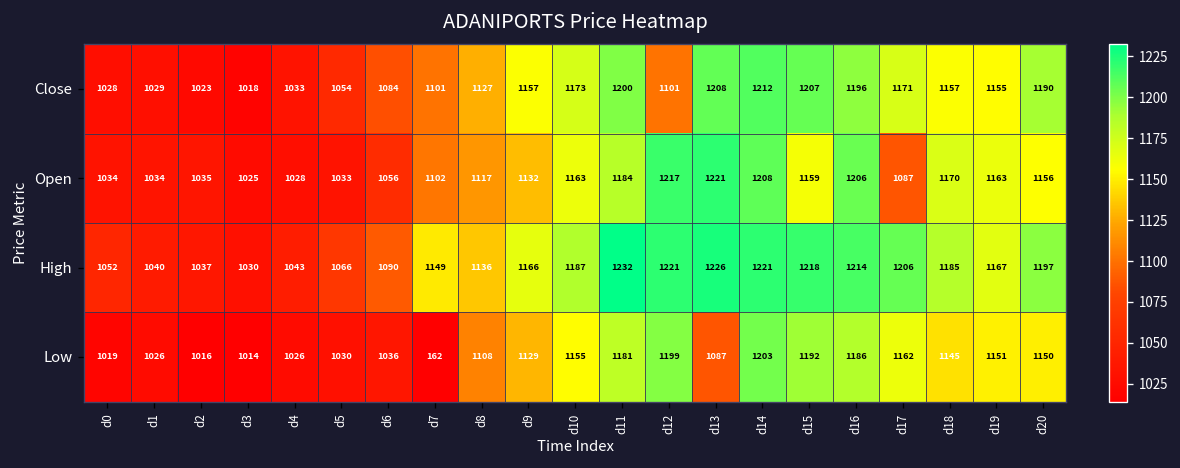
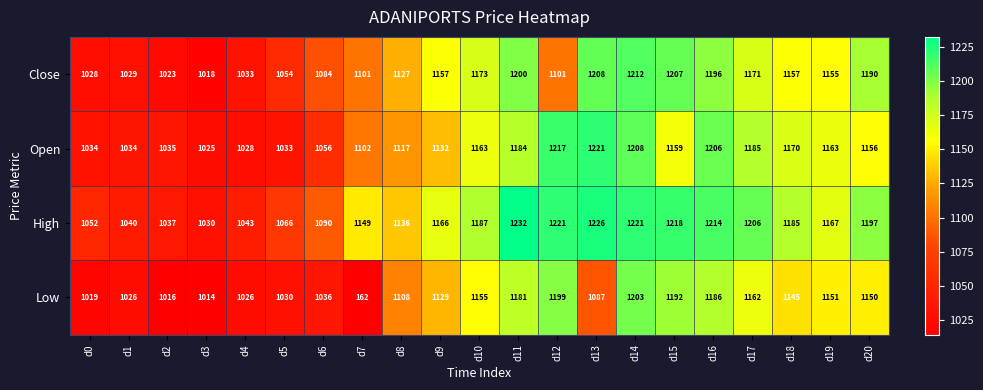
  {
    "Close": {
      "d0": 1028,
      "d1": 1029,
      "d2": 1023,
      "d3": 1018,
      "d4": 1033,
      "d5": 1054,
      "d6": 1084,
      "d7": 1101,
      "d8": 1127,
      "d9": 1157,
      "d10": 1173,
      "d11": 1200,
      "d12": 1101,
      "d13": 1208,
      "d14": 1212,
      "d15": 1207,
      "d16": 1196,
      "d17": 1171,
      "d18": 1157,
      "d19": 1155,
      "d20": 1190
    },
    "Open": {
      "d0": 1034,
      "d1": 1034,
      "d2": 1035,
      "d3": 1025,
      "d4": 1028,
      "d5": 1033,
      "d6": 1056,
      "d7": 1102,
      "d8": 1117,
      "d9": 1132,
      "d10": 1163,
      "d11": 1184,
      "d12": 1217,
      "d13": 1221,
      "d14": 1208,
      "d15": 1159,
      "d16": 1206,
-     "d17": 1087,
+     "d17": 1185,
      "d18": 1170,
      "d19": 1163,
      "d20": 1156
    },
    "High": {
      "d0": 1052,
      "d1": 1040,
      "d2": 1037,
      "d3": 1030,
      "d4": 1043,
      "d5": 1066,
      "d6": 1090,
      "d7": 1149,
      "d8": 1136,
      "d9": 1166,
      "d10": 1187,
      "d11": 1232,
      "d12": 1221,
      "d13": 1226,
      "d14": 1221,
      "d15": 1218,
      "d16": 1214,
      "d17": 1206,
      "d18": 1185,
      "d19": 1167,
      "d20": 1197
    },
    "Low": {
      "d0": 1019,
      "d1": 1026,
      "d2": 1016,
      "d3": 1014,
      "d4": 1026,
      "d5": 1030,
      "d6": 1036,
      "d7": 162,
      "d8": 1108,
      "d9": 1129,
      "d10": 1155,
      "d11": 1181,
      "d12": 1199,
      "d13": 1087,
      "d14": 1203,
      "d15": 1192,
      "d16": 1186,
      "d17": 1162,
      "d18": 1145,
      "d19": 1151,
      "d20": 1150
    }
  }
